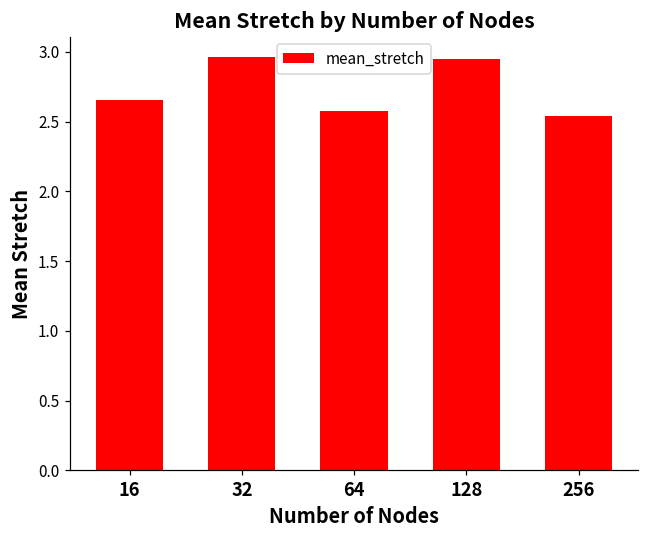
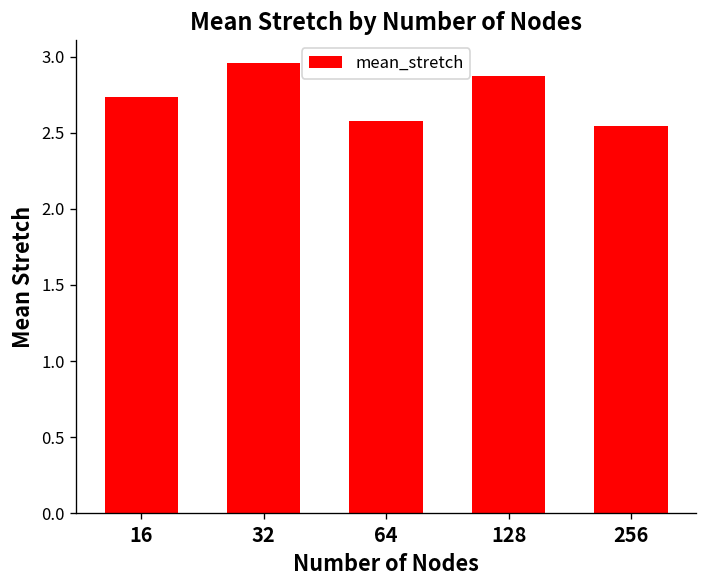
  {
-   "16": 2.66,
+   "16": 2.73,
    "32": 2.96,
    "64": 2.57,
-   "128": 2.95,
+   "128": 2.87,
    "256": 2.54
  }
